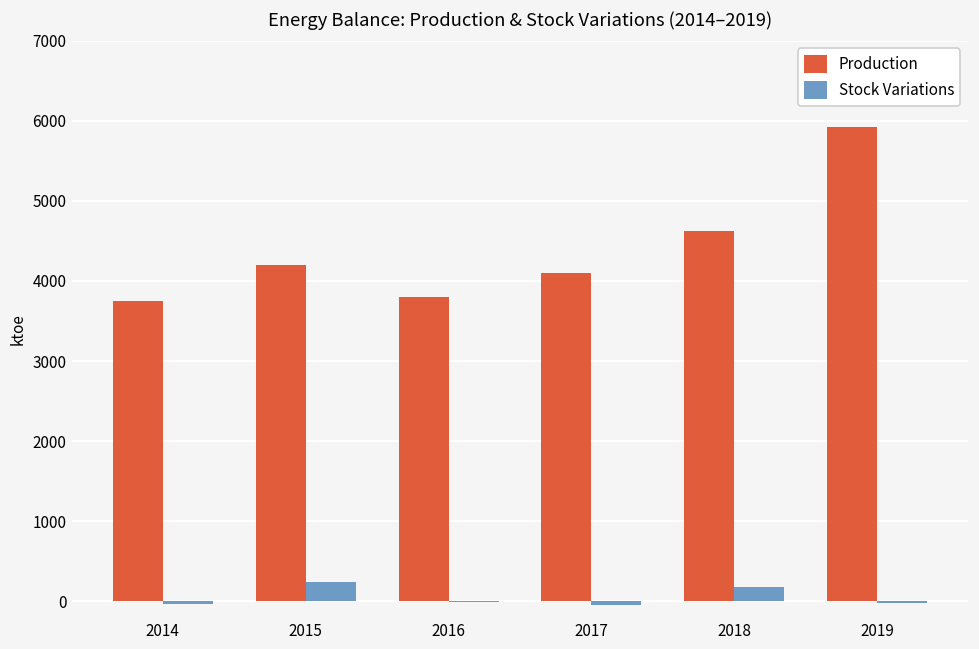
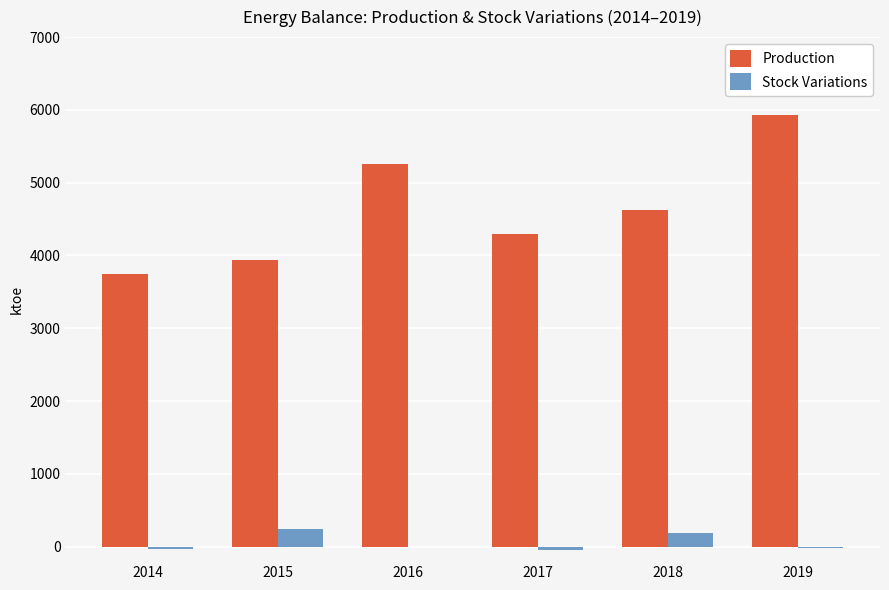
  {
    "Production": {
      "2014": 3700,
-     "2015": 4200,
-     "2016": 3800,
-     "2017": 4100,
+     "2015": 3900,
+     "2016": 5300,
+     "2017": 4300,
      "2018": 4600,
      "2019": 5900
    },
    "Stock Variations": {
      "2015": 200,
      "2017": 0,
      "2018": 200
    }
  }
